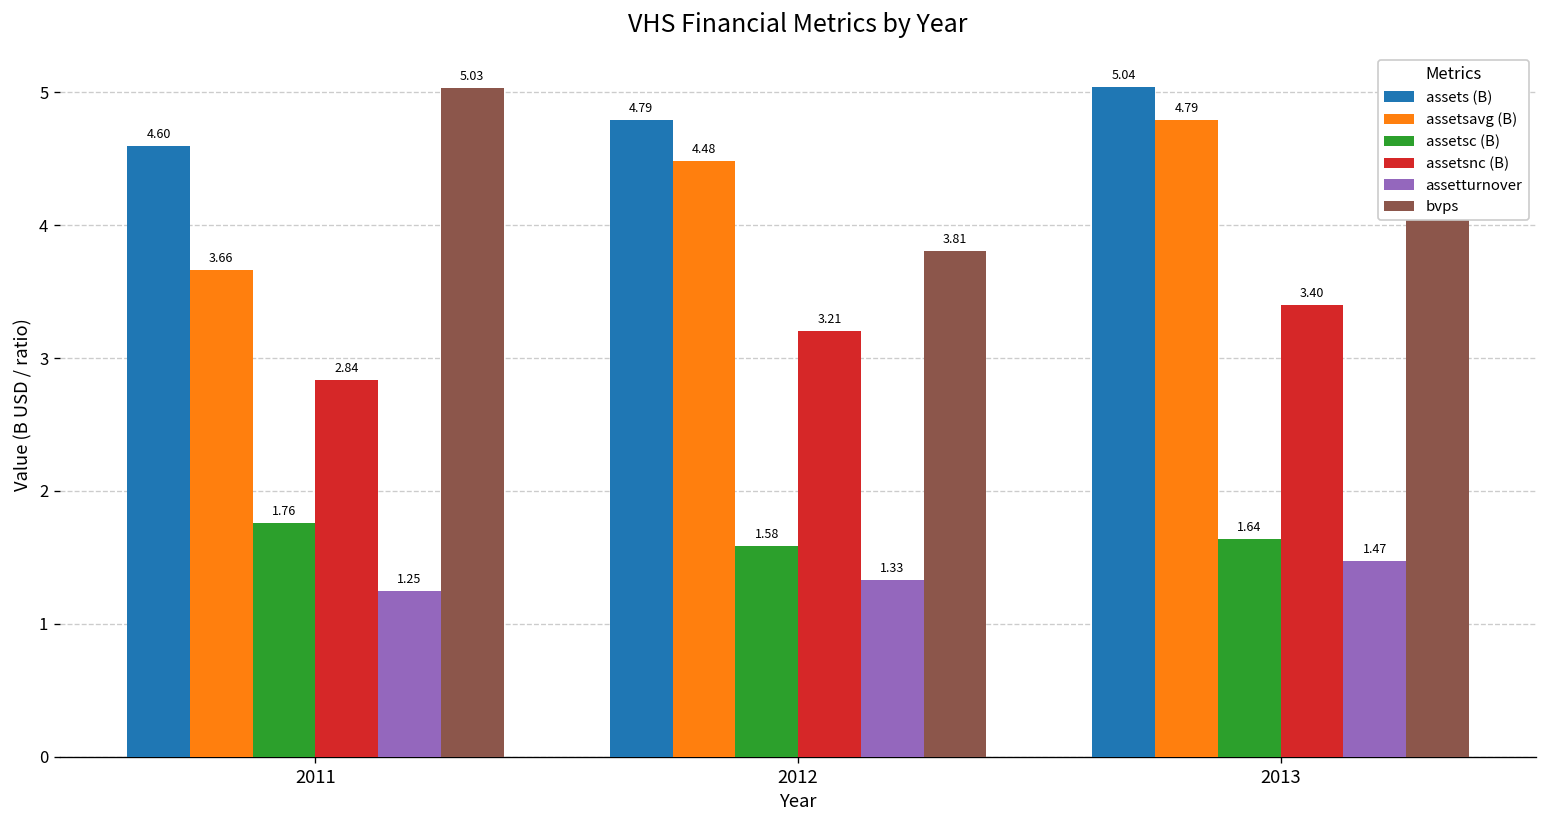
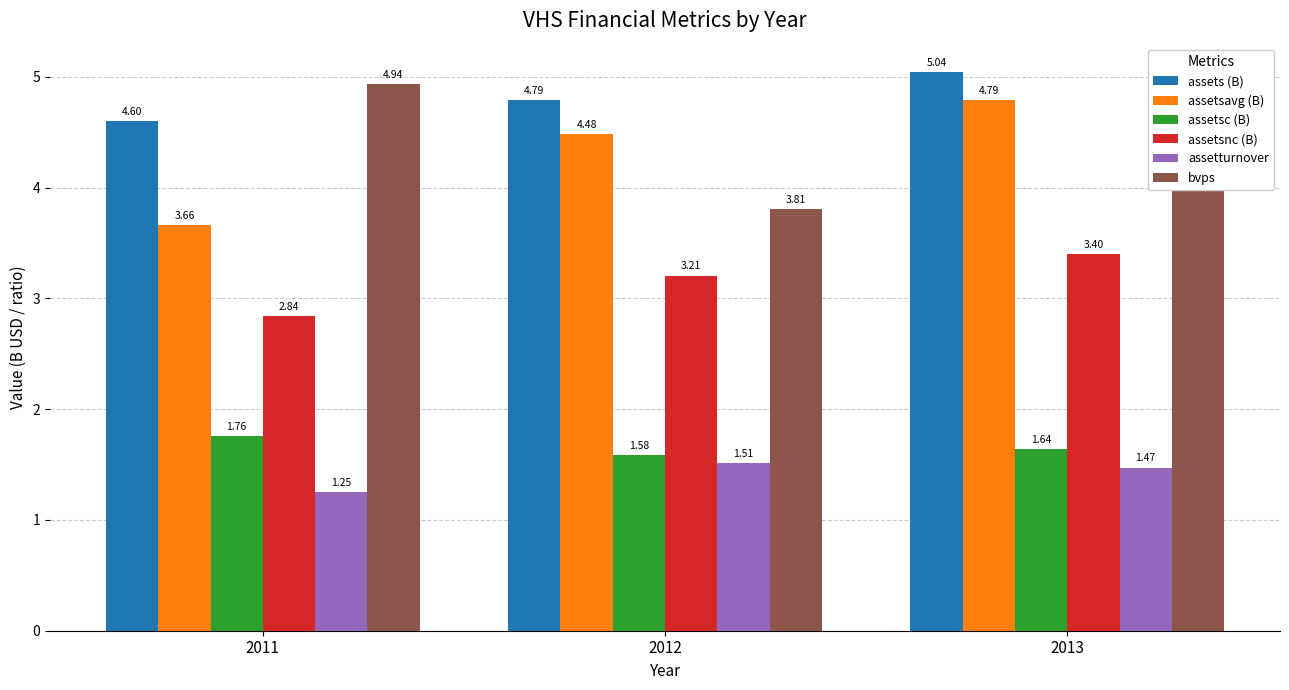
  {
    "assets (B)": {
      "2011": 4.60,
      "2012": 4.79,
      "2013": 5.04
    },
    "assetsavg (B)": {
      "2011": 3.66,
      "2012": 4.48,
      "2013": 4.79
    },
    "assetsc (B)": {
      "2011": 1.76,
      "2012": 1.58,
      "2013": 1.64
    },
    "assetsnc (B)": {
      "2011": 2.84,
      "2012": 3.21,
      "2013": 3.40
    },
    "assetturnover": {
      "2011": 1.25,
-     "2012": 1.33,
+     "2012": 1.51,
      "2013": 1.47
    },
    "bvps": {
-     "2011": 5.03,
+     "2011": 4.94,
      "2012": 3.81
    }
  }
